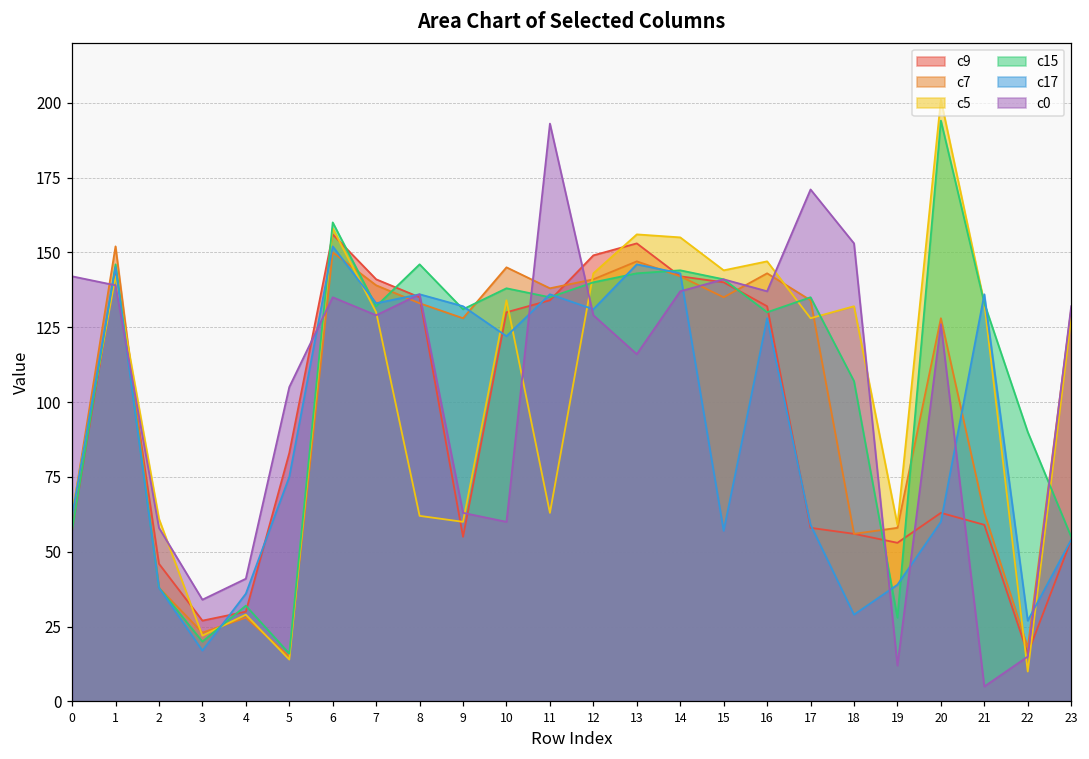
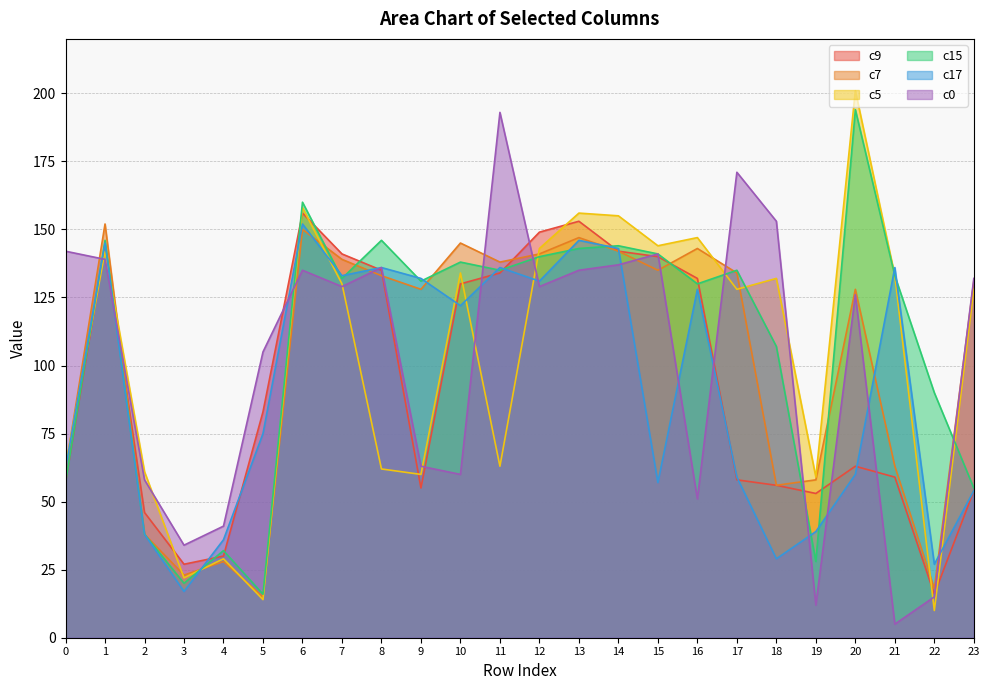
  {
    "c15": {
      "1": 146,
      "3": 20,
      "4": 32,
      "5": 16,
      "6": 160,
      "7": 132,
      "8": 146,
      "9": 131,
      "10": 138,
      "11": 135,
      "12": 140,
      "13": 143,
      "14": 144,
      "16": 130,
      "17": 135,
      "18": 107,
      "19": 28,
      "20": 194,
      "22": 90,
      "23": 55
    },
    "c17": {
      "1": 145,
      "3": 17,
      "4": 36,
      "5": 75,
      "6": 152,
      "7": 133,
      "9": 132,
      "10": 122,
      "11": 136,
      "12": 131,
      "13": 146,
      "14": 143,
      "15": 57,
      "16": 128,
      "17": 59,
      "18": 29,
      "19": 39,
      "20": 60,
      "21": 136,
      "22": 27
    },
    "c0": {
      "0": 142,
      "1": 139,
      "2": 58,
      "3": 34,
      "4": 41,
      "5": 105,
      "6": 135,
      "7": 129,
      "9": 63,
      "10": 60,
      "11": 193,
      "12": 129,
-     "13": 116,
+     "13": 135,
      "14": 137,
-     "16": 137,
+     "16": 51,
      "17": 171,
      "18": 153,
      "19": 12,
      "20": 126,
      "21": 5,
      "22": 15,
      "23": 132
    }
  }
